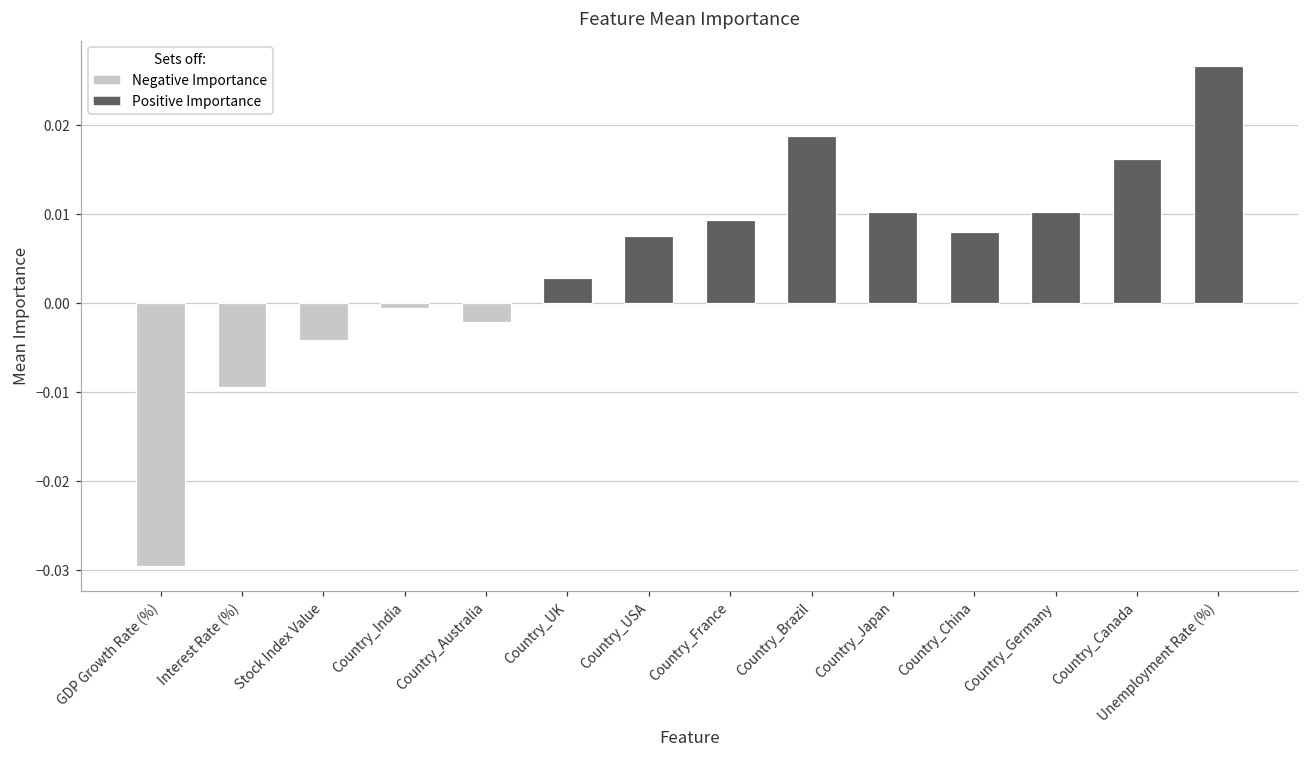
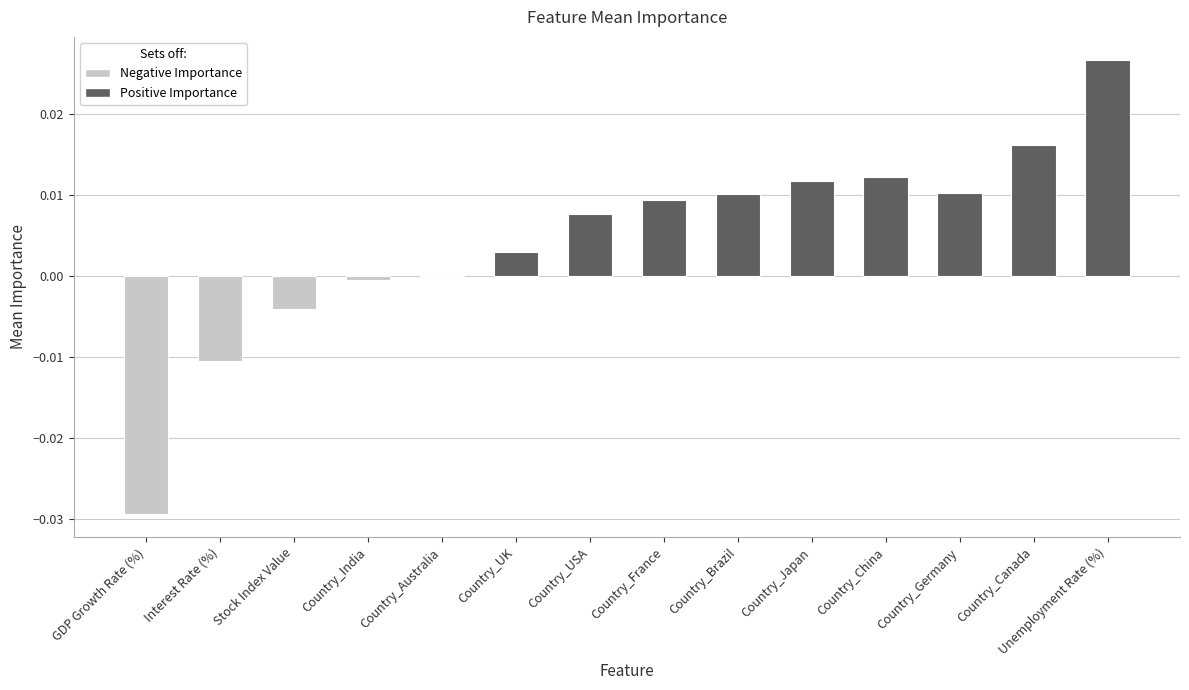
  {
    "GDP Growth Rate (%)": -0.029,
-   "Interest Rate (%)": -0.009,
+   "Interest Rate (%)": -0.011,
    "Stock Index Value": -0.004,
    "Country_India": -0.001,
-   "Country_Australia": -0.002,
+   "Country_Australia": 0.000,
    "Country_UK": 0.003,
    "Country_USA": 0.008,
    "Country_France": 0.009,
-   "Country_Brazil": 0.019,
-   "Country_Japan": 0.010,
-   "Country_China": 0.008,
+   "Country_Brazil": 0.010,
+   "Country_Japan": 0.012,
+   "Country_China": 0.012,
    "Country_Germany": 0.010,
    "Country_Canada": 0.016,
    "Unemployment Rate (%)": 0.027
  }
